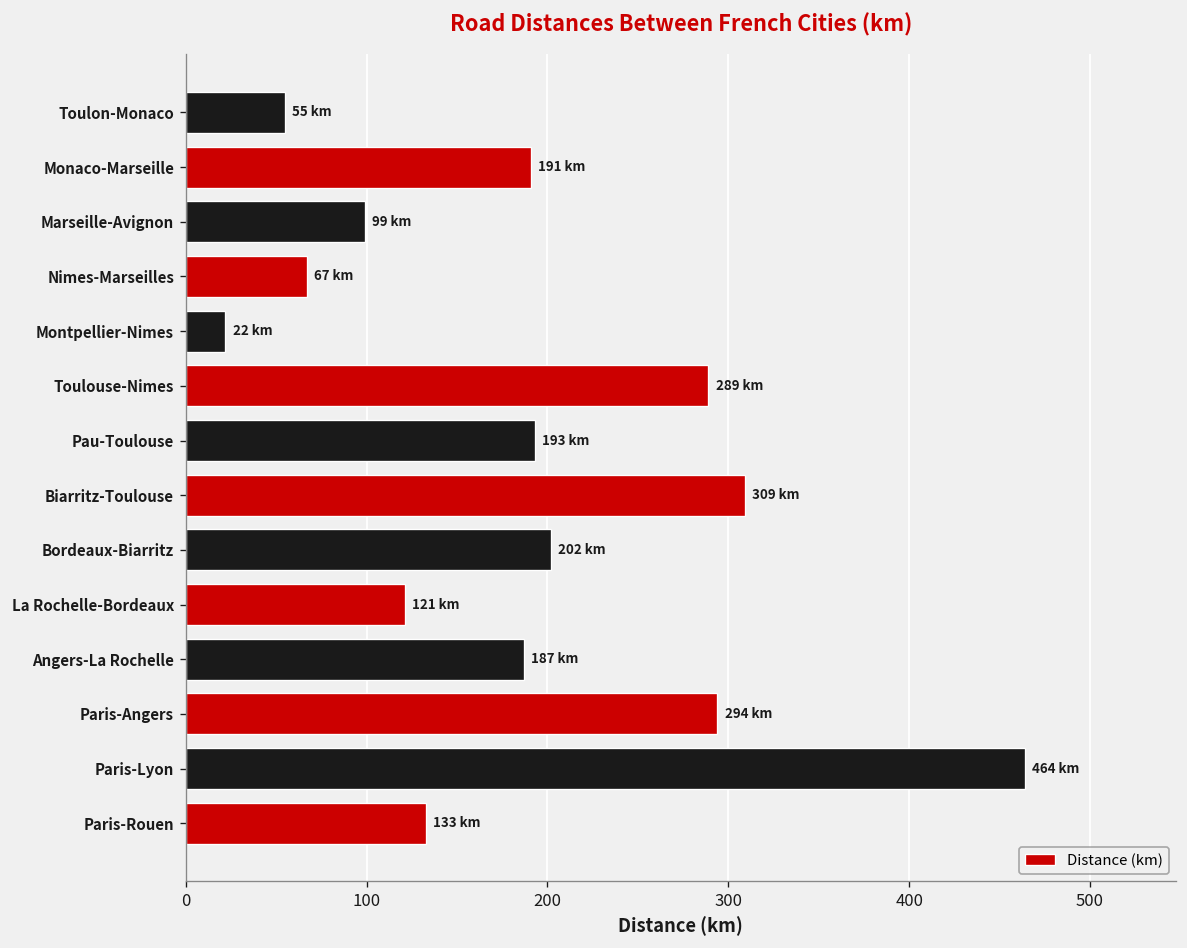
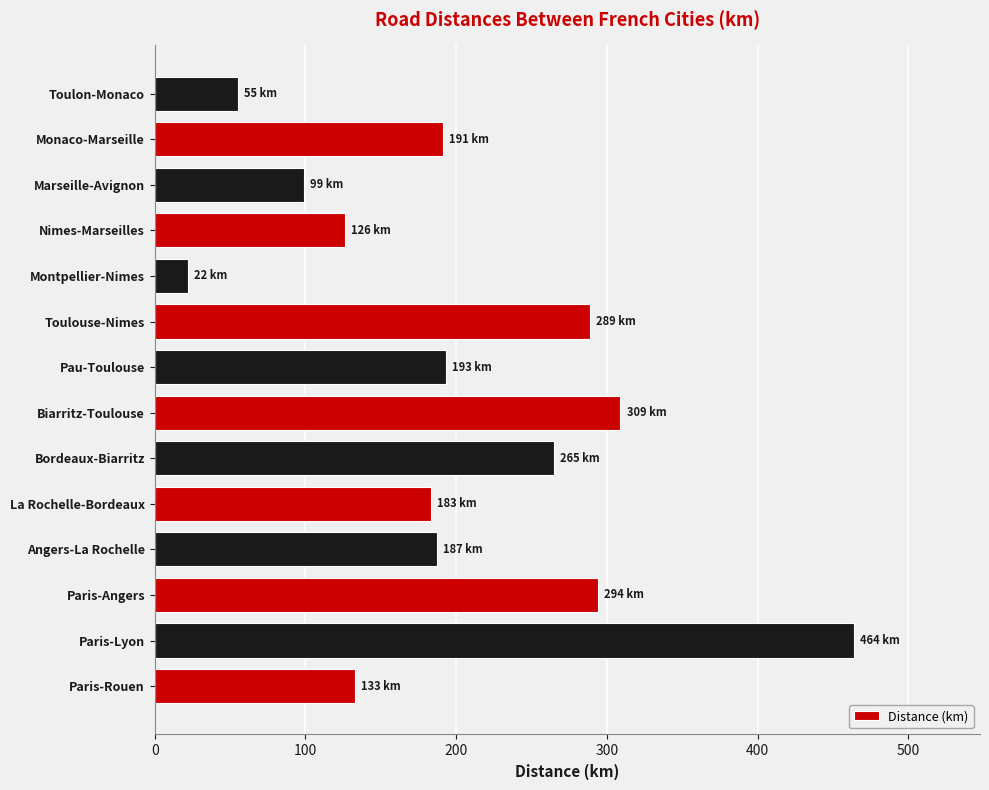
  {
    "Toulon-Monaco": 55,
    "Monaco-Marseille": 191,
    "Marseille-Avignon": 99,
-   "Nimes-Marseilles": 67,
+   "Nimes-Marseilles": 126,
    "Montpellier-Nimes": 22,
    "Toulouse-Nimes": 289,
    "Pau-Toulouse": 193,
    "Biarritz-Toulouse": 309,
-   "Bordeaux-Biarritz": 202,
-   "La Rochelle-Bordeaux": 121,
+   "Bordeaux-Biarritz": 265,
+   "La Rochelle-Bordeaux": 183,
    "Angers-La Rochelle": 187,
    "Paris-Angers": 294,
    "Paris-Lyon": 464,
    "Paris-Rouen": 133
  }
